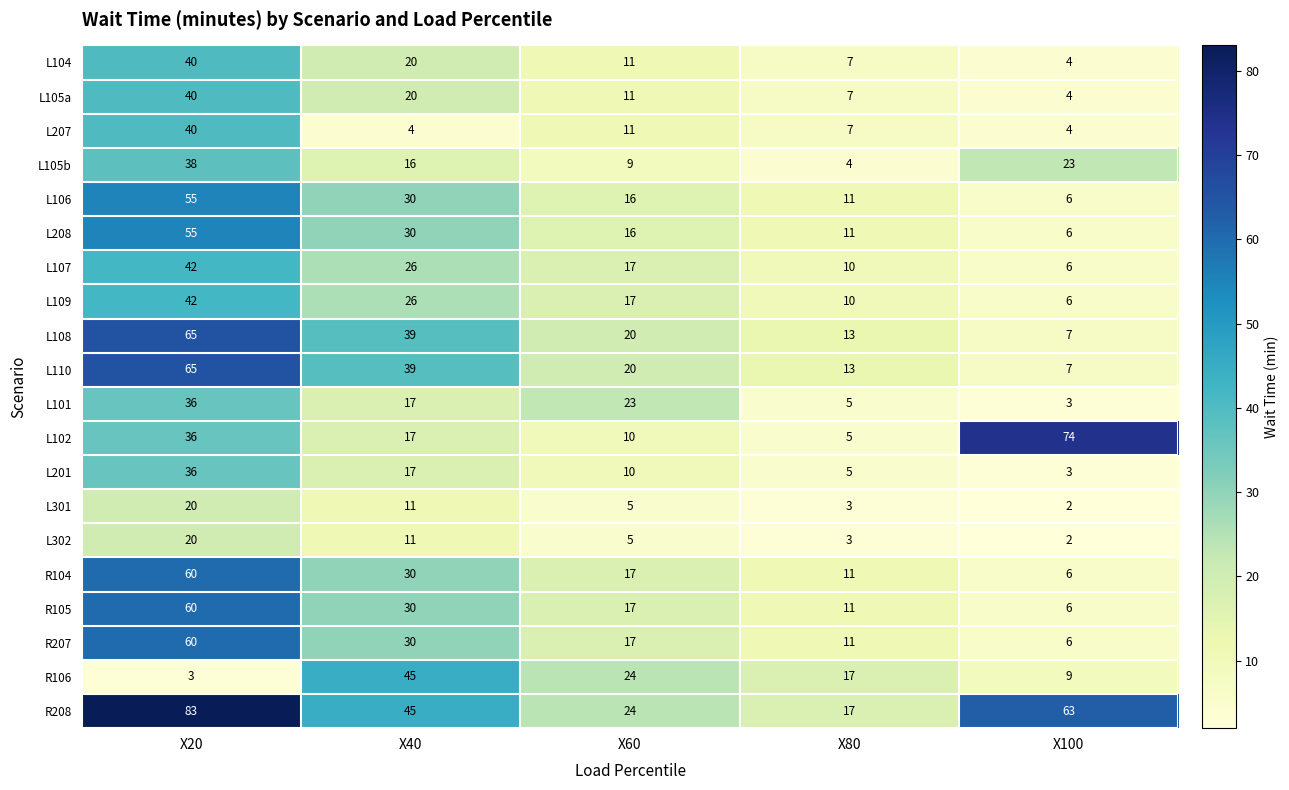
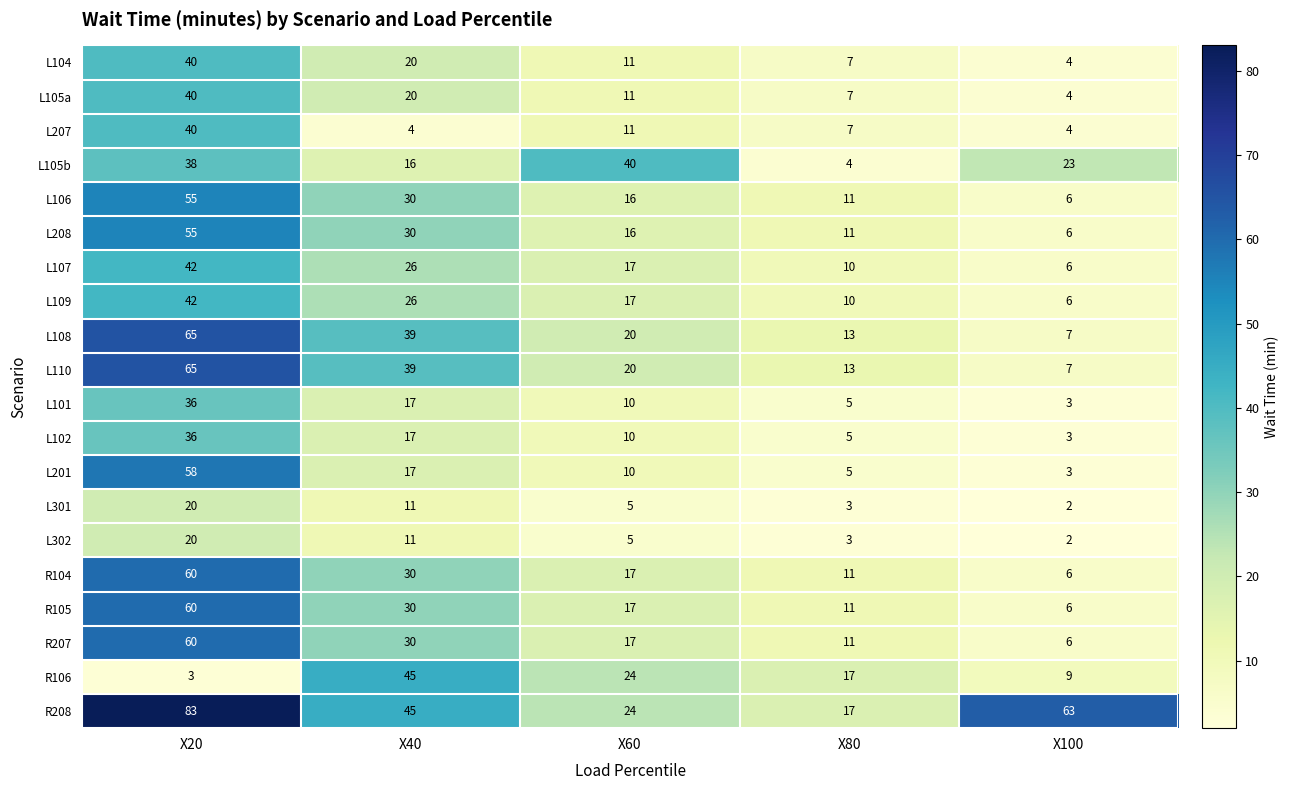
  {
    "L104": {
      "X20": 40,
      "X40": 20,
      "X60": 11,
      "X80": 7,
      "X100": 4
    },
    "L105a": {
      "X20": 40,
      "X40": 20,
      "X60": 11,
      "X80": 7,
      "X100": 4
    },
    "L207": {
      "X20": 40,
      "X40": 4,
      "X60": 11,
      "X80": 7,
      "X100": 4
    },
    "L105b": {
      "X20": 38,
      "X40": 16,
-     "X60": 9,
+     "X60": 40,
      "X80": 4,
      "X100": 23
    },
    "L106": {
      "X20": 55,
      "X40": 30,
      "X60": 16,
      "X80": 11,
      "X100": 6
    },
    "L208": {
      "X20": 55,
      "X40": 30,
      "X60": 16,
      "X80": 11,
      "X100": 6
    },
    "L107": {
      "X20": 42,
      "X40": 26,
      "X60": 17,
      "X80": 10,
      "X100": 6
    },
    "L109": {
      "X20": 42,
      "X40": 26,
      "X60": 17,
      "X80": 10,
      "X100": 6
    },
    "L108": {
      "X20": 65,
      "X40": 39,
      "X60": 20,
      "X80": 13,
      "X100": 7
    },
    "L110": {
      "X20": 65,
      "X40": 39,
      "X60": 20,
      "X80": 13,
      "X100": 7
    },
    "L101": {
      "X20": 36,
      "X40": 17,
-     "X60": 23,
+     "X60": 10,
      "X80": 5,
      "X100": 3
    },
    "L102": {
      "X20": 36,
      "X40": 17,
      "X60": 10,
      "X80": 5,
-     "X100": 74
+     "X100": 3
    },
    "L201": {
-     "X20": 36,
+     "X20": 58,
      "X40": 17,
      "X60": 10,
      "X80": 5,
      "X100": 3
    },
    "L301": {
      "X20": 20,
      "X40": 11,
      "X60": 5,
      "X80": 3,
      "X100": 2
    },
    "L302": {
      "X20": 20,
      "X40": 11,
      "X60": 5,
      "X80": 3,
      "X100": 2
    },
    "R104": {
      "X20": 60,
      "X40": 30,
      "X60": 17,
      "X80": 11,
      "X100": 6
    },
    "R105": {
      "X20": 60,
      "X40": 30,
      "X60": 17,
      "X80": 11,
      "X100": 6
    },
    "R207": {
      "X20": 60,
      "X40": 30,
      "X60": 17,
      "X80": 11,
      "X100": 6
    },
    "R106": {
      "X20": 3,
      "X40": 45,
      "X60": 24,
      "X80": 17,
      "X100": 9
    },
    "R208": {
      "X20": 83,
      "X40": 45,
      "X60": 24,
      "X80": 17,
      "X100": 63
    }
  }
